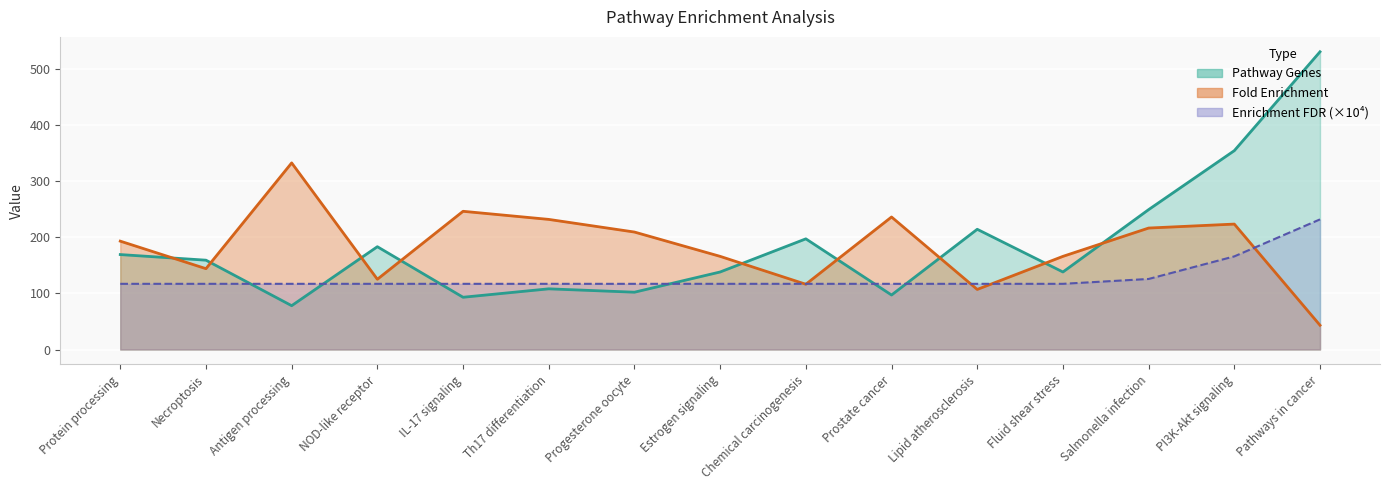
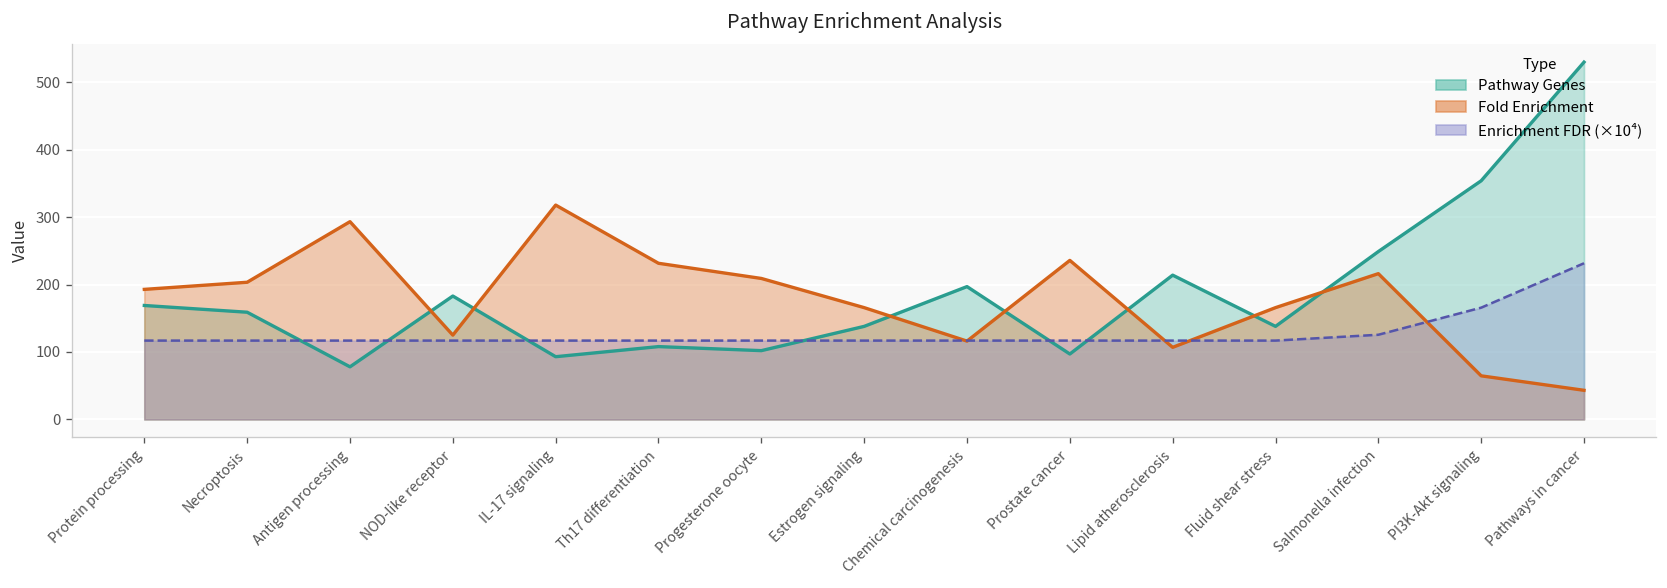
  {
    "Fold Enrichment": {
      "Protein processing": 190,
-     "Necroptosis": 140,
-     "Antigen processing": 330,
+     "Necroptosis": 200,
+     "Antigen processing": 290,
      "NOD-like receptor": 130,
-     "IL-17 signaling": 250,
+     "IL-17 signaling": 320,
      "Th17 differentiation": 230,
      "Progesterone oocyte": 210,
      "Estrogen signaling": 170,
      "Prostate cancer": 240,
      "Lipid atherosclerosis": 110,
      "Fluid shear stress": 170,
      "Salmonella infection": 220,
-     "PI3K-Akt signaling": 220,
+     "PI3K-Akt signaling": 60,
      "Pathways in cancer": 40
    }
  }
